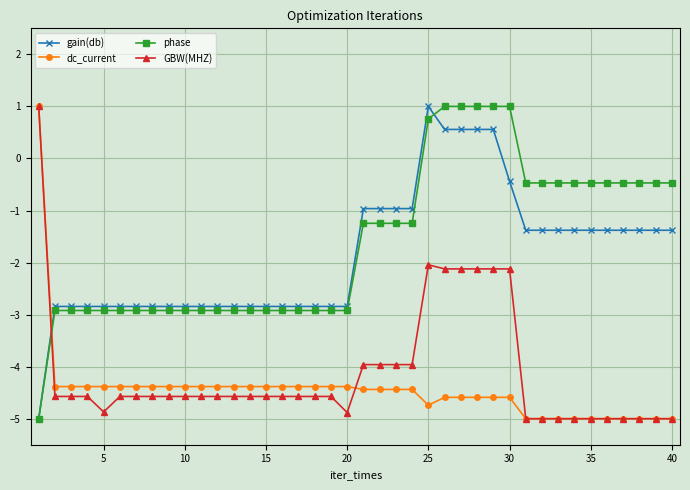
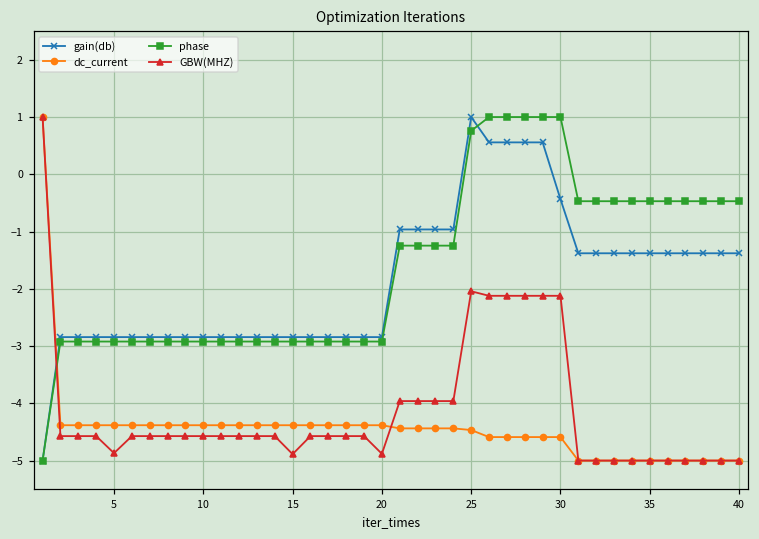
  {
    "gain(db)": {
      "5": -2.8,
      "10": -2.8,
      "15": -2.8,
      "20": -2.8,
      "25": 1.0,
      "30": -0.4,
      "35": -1.4,
      "40": -1.4
    },
    "dc_current": {
      "5": -4.4,
      "10": -4.4,
      "15": -4.4,
      "20": -4.4,
-     "25": -4.7,
+     "25": -4.5,
      "30": -4.6
    },
    "phase": {
      "5": -2.9,
      "10": -2.9,
      "15": -2.9,
      "20": -2.9,
      "25": 0.8,
      "30": 1.0,
      "35": -0.5,
      "40": -0.5
    },
    "GBW(MHZ)": {
      "5": -4.9,
      "10": -4.6,
-     "15": -4.6,
+     "15": -4.9,
      "20": -4.9,
      "25": -2.0,
      "30": -2.1
    }
  }
